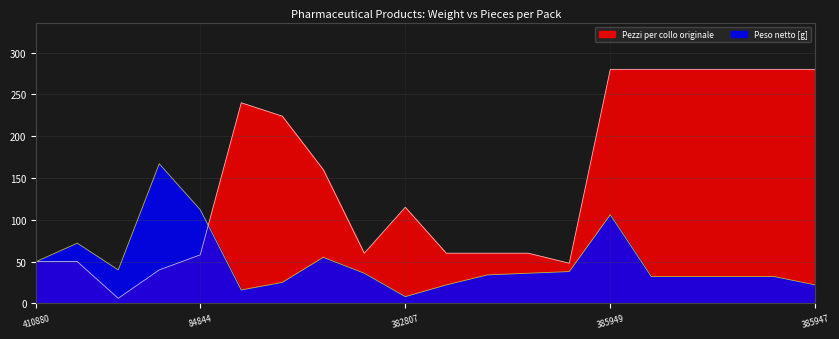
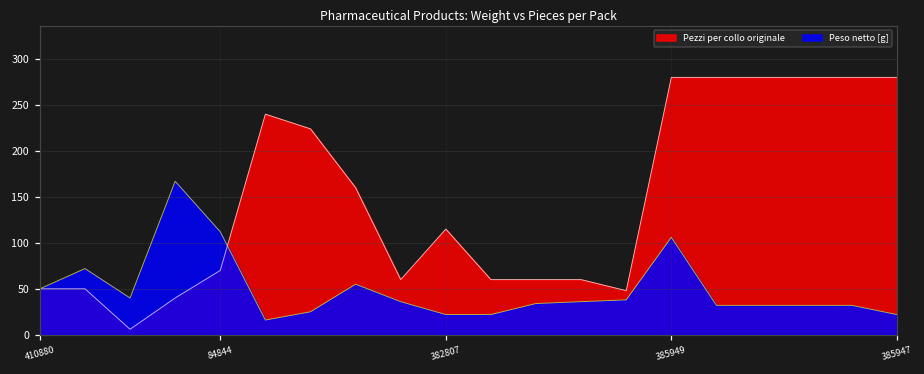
  {
    "Pezzi per collo originale": {
-     "84844": 60,
+     "84844": 70,
      "382807": 120,
      "385949": 280,
      "385947": 280
    },
    "Peso netto [g]": {
      "84844": 110,
-     "382807": 10,
+     "382807": 20,
      "385949": 110,
      "385947": 20
    }
  }
